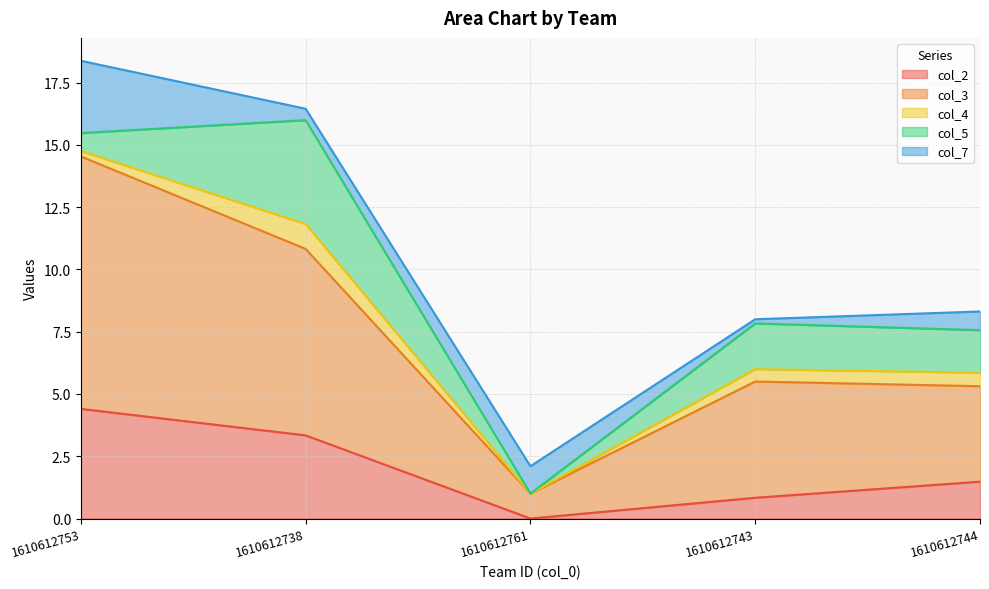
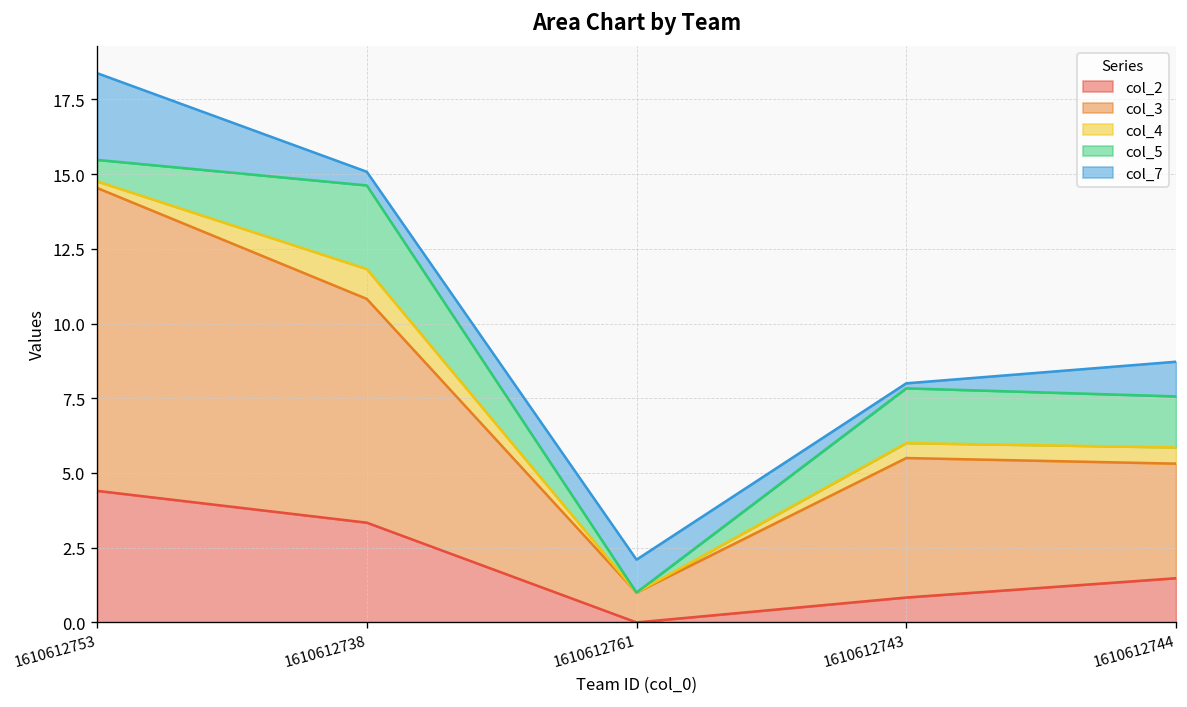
  {
    "col_5": {
      "1610612753": 0.7,
-     "1610612738": 4.2,
+     "1610612738": 2.8,
      "1610612743": 1.8,
      "1610612744": 1.7
    },
    "col_7": {
      "1610612753": 2.9,
      "1610612738": 0.5,
      "1610612761": 1.1,
      "1610612743": 0.2,
-     "1610612744": 0.8
+     "1610612744": 1.2
    }
  }
